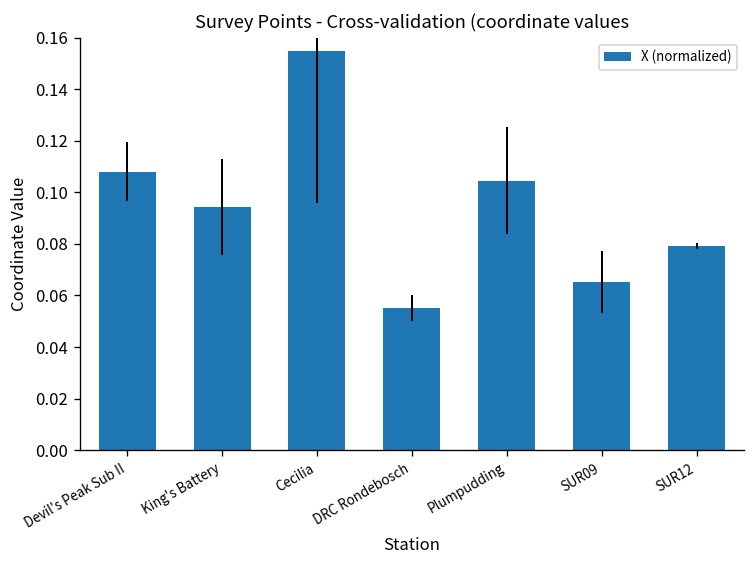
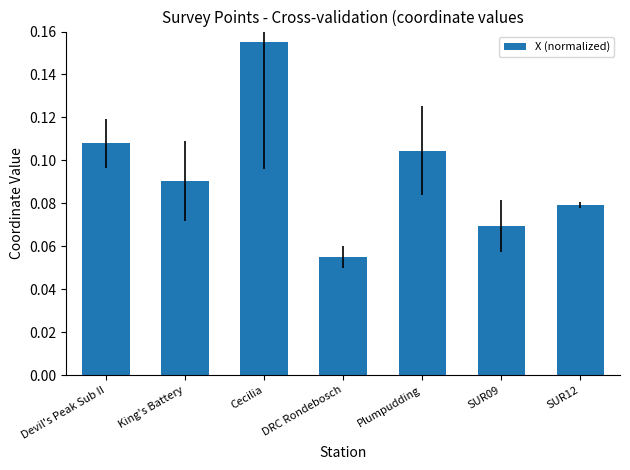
  {
    "Devil's Peak Sub II": 0.108,
-   "King's Battery": 0.094,
+   "King's Battery": 0.090,
    "Cecilia": 0.155,
    "DRC Rondebosch": 0.055,
    "Plumpudding": 0.105,
-   "SUR09": 0.065,
+   "SUR09": 0.070,
    "SUR12": 0.079
  }
